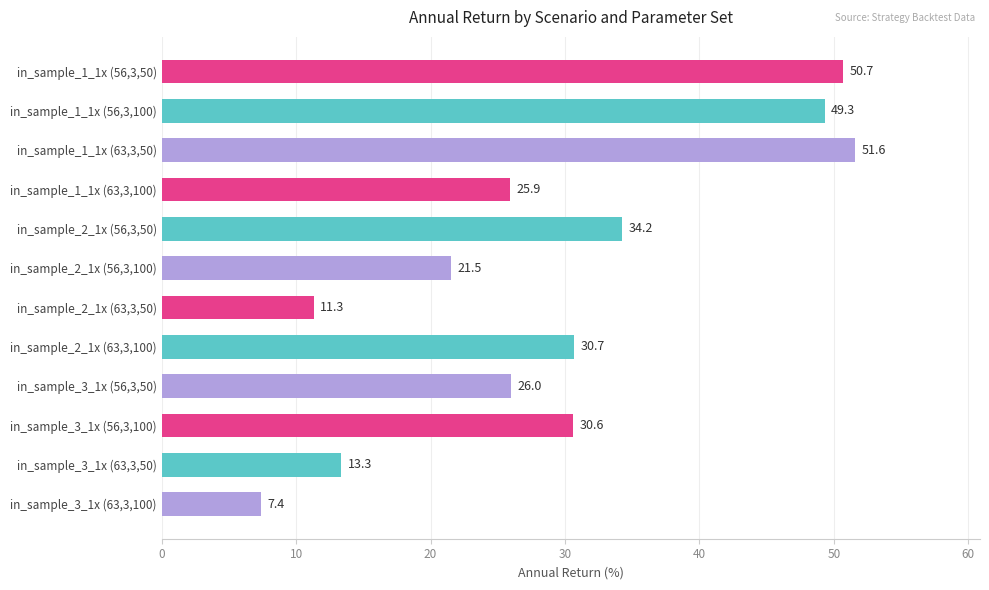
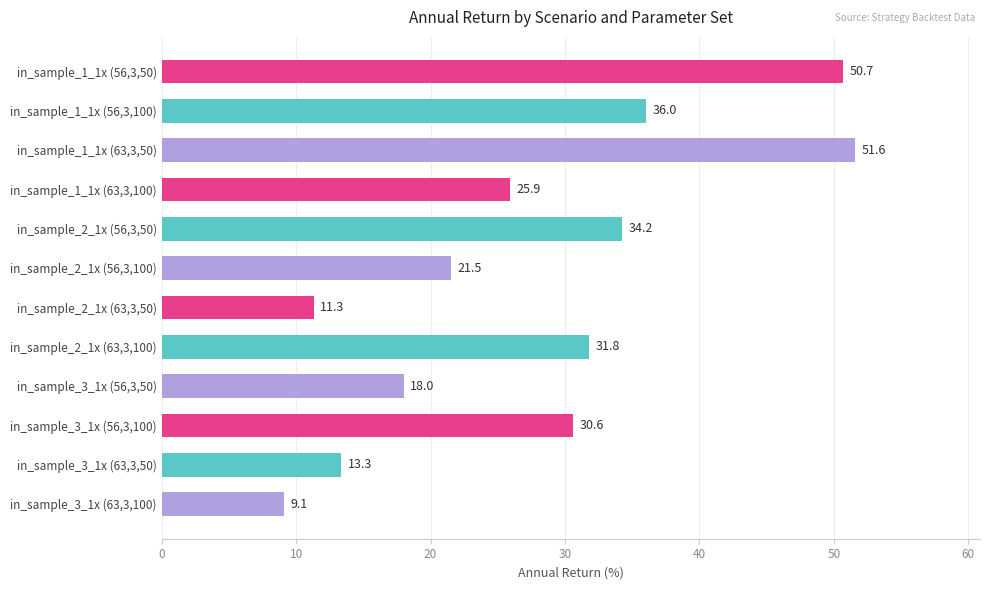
  {
    "in_sample_1_1x (56,3,50)": 50.7,
-   "in_sample_1_1x (56,3,100)": 49.3,
+   "in_sample_1_1x (56,3,100)": 36.0,
    "in_sample_1_1x (63,3,50)": 51.6,
    "in_sample_1_1x (63,3,100)": 25.9,
    "in_sample_2_1x (56,3,50)": 34.2,
    "in_sample_2_1x (56,3,100)": 21.5,
    "in_sample_2_1x (63,3,50)": 11.3,
-   "in_sample_2_1x (63,3,100)": 30.7,
-   "in_sample_3_1x (56,3,50)": 26.0,
+   "in_sample_2_1x (63,3,100)": 31.8,
+   "in_sample_3_1x (56,3,50)": 18.0,
    "in_sample_3_1x (56,3,100)": 30.6,
    "in_sample_3_1x (63,3,50)": 13.3,
-   "in_sample_3_1x (63,3,100)": 7.4
+   "in_sample_3_1x (63,3,100)": 9.1
  }
